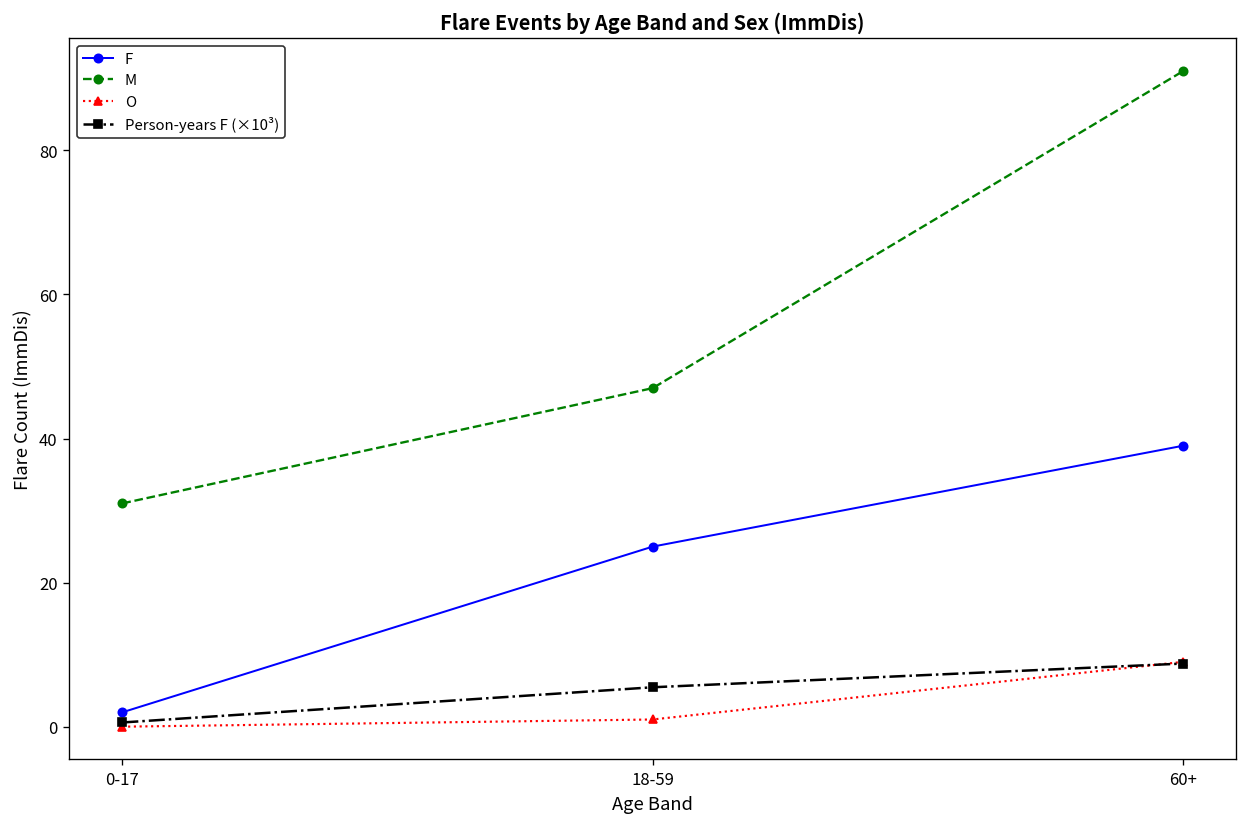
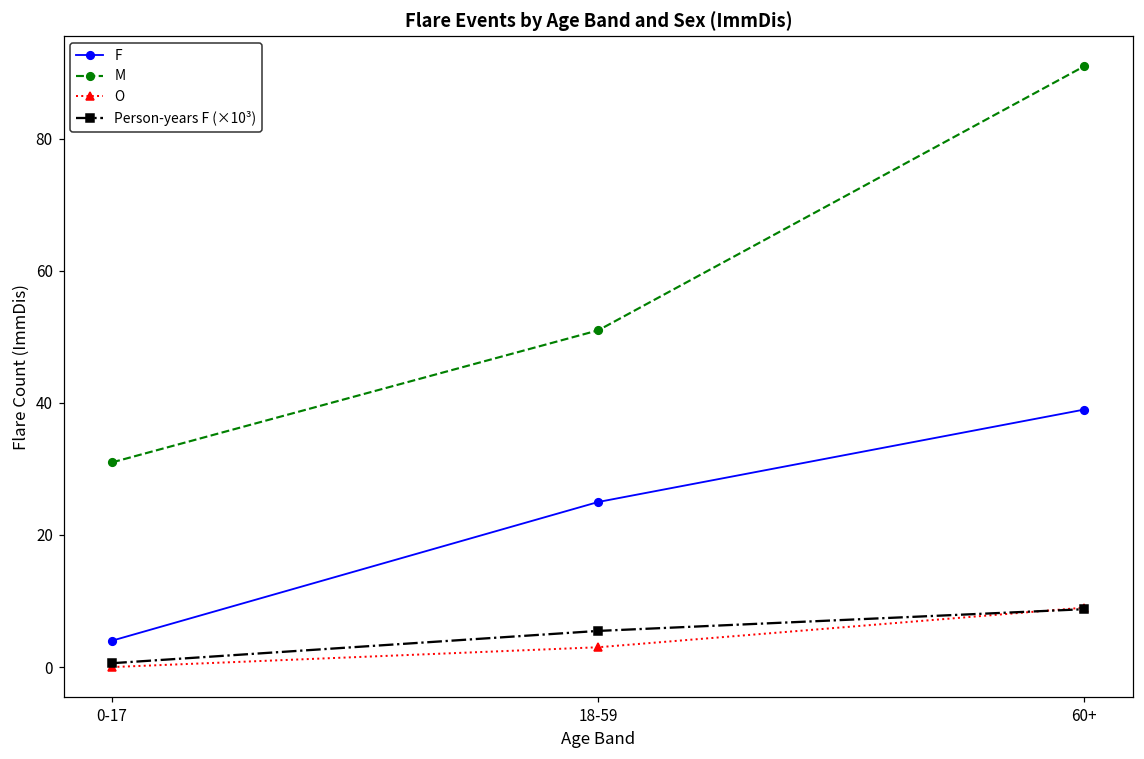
  {
    "F": {
-     "0-17": 2,
+     "0-17": 4,
      "18-59": 25,
      "60+": 39
    },
    "M": {
      "0-17": 31,
-     "18-59": 47,
+     "18-59": 51,
      "60+": 91
    },
    "O": {
      "0-17": 0,
-     "18-59": 1
+     "18-59": 3
    },
    "Person-years F (×10³)": {
      "0-17": 1,
      "18-59": 5
    }
  }
